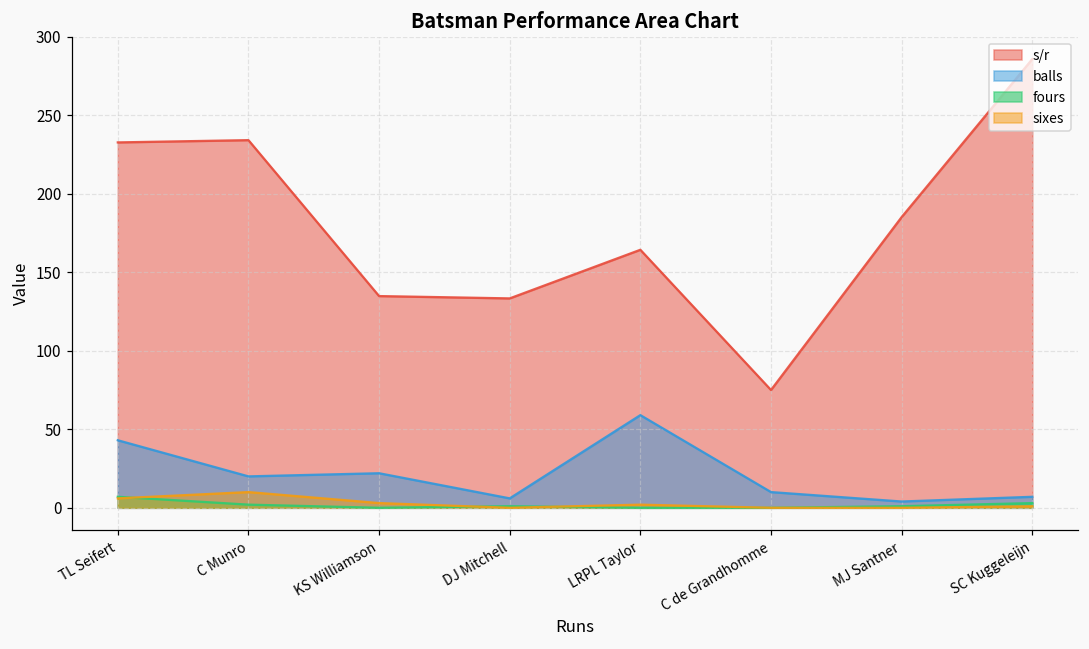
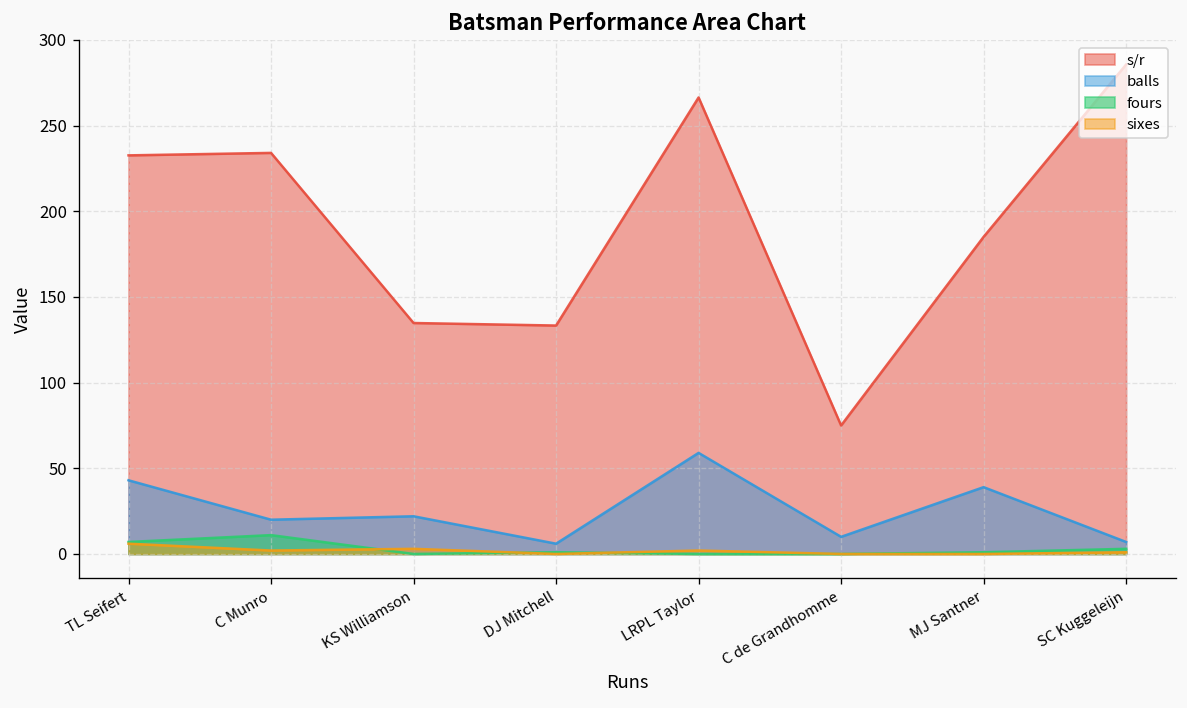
  {
    "s/r": {
      "TL Seifert": 233,
      "C Munro": 234,
      "KS Williamson": 135,
      "DJ Mitchell": 133,
-     "LRPL Taylor": 164,
+     "LRPL Taylor": 266,
      "C de Grandhomme": 75,
      "MJ Santner": 185
    },
    "balls": {
      "TL Seifert": 43,
      "C Munro": 20,
      "KS Williamson": 22,
      "DJ Mitchell": 6,
      "LRPL Taylor": 59,
      "C de Grandhomme": 10,
-     "MJ Santner": 4,
+     "MJ Santner": 39,
      "SC Kuggeleijn": 7
    },
    "fours": {
-     "C Munro": 2,
+     "C Munro": 11,
      "KS Williamson": 0,
      "LRPL Taylor": 0,
      "SC Kuggeleijn": 3
    },
    "sixes": {
-     "C Munro": 10,
+     "C Munro": 2,
      "KS Williamson": 3,
      "LRPL Taylor": 2,
      "SC Kuggeleijn": 1
    }
  }
